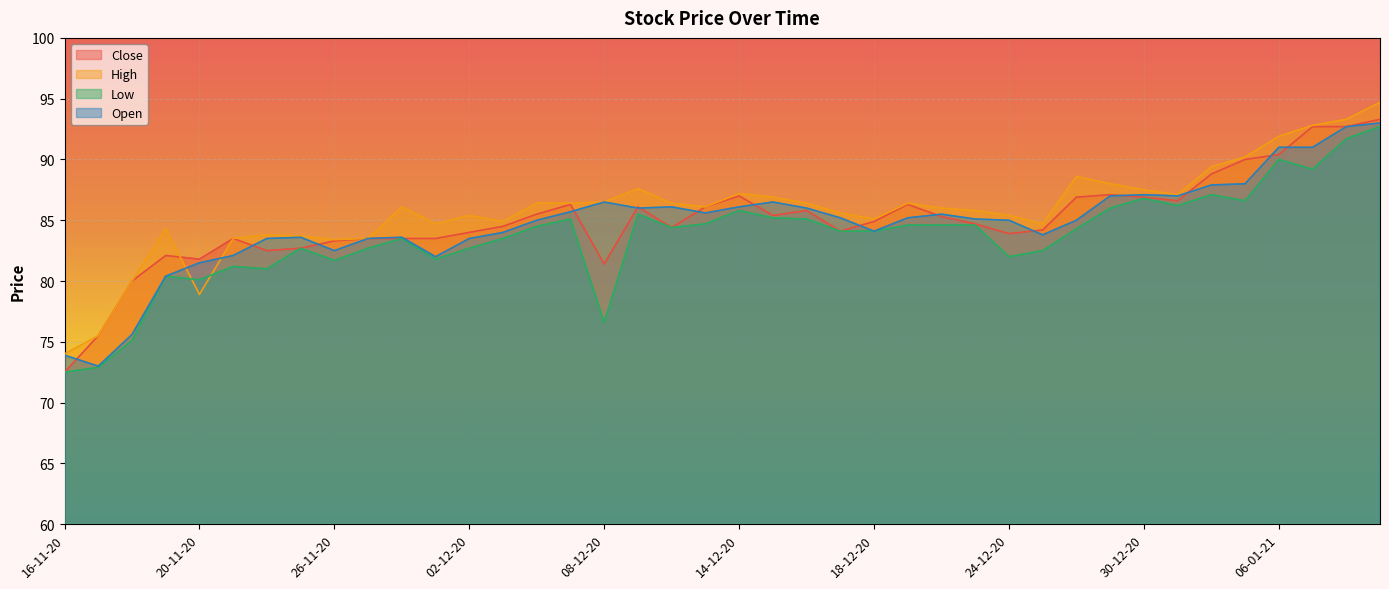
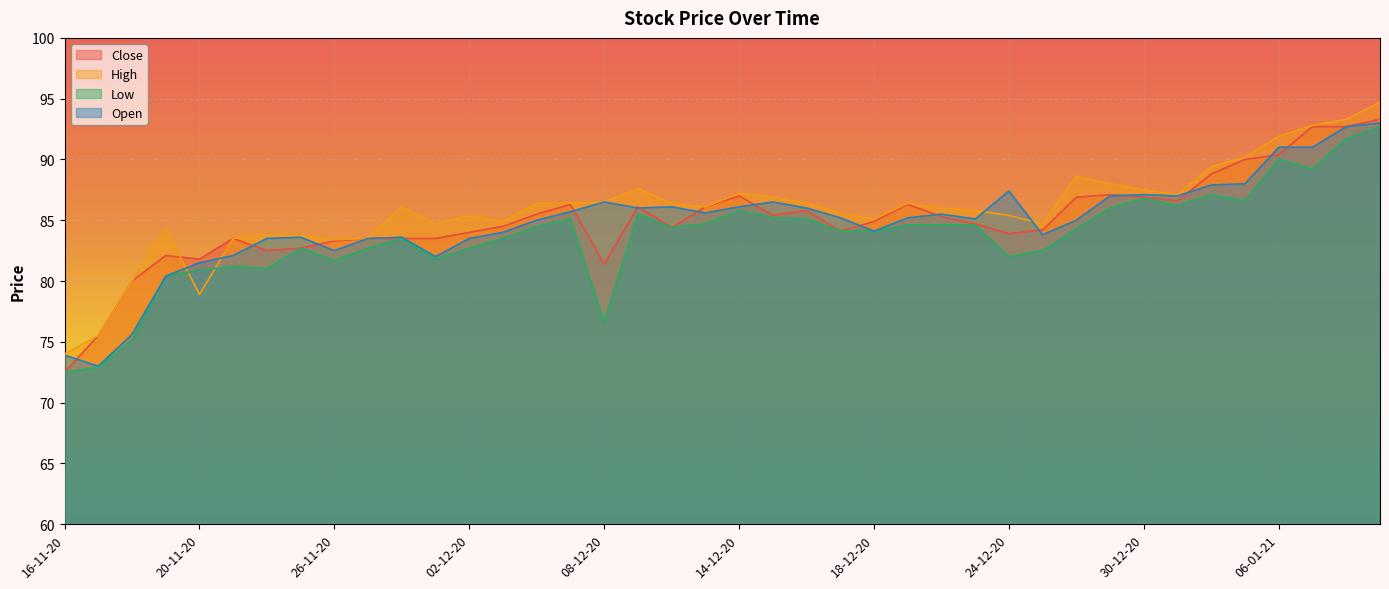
  {
    "Close": {
      "20-11-20": 81.8,
      "02-12-20": 84.0,
      "08-12-20": 81.4,
      "24-12-20": 83.9,
      "06-01-21": 90.4
    },
    "High": {
      "20-11-20": 78.9,
      "02-12-20": 85.4,
      "24-12-20": 85.4,
      "30-12-20": 87.5,
      "06-01-21": 91.9
    },
    "Low": {
-     "20-11-20": 80.1,
+     "20-11-20": 80.9,
      "26-11-20": 81.7,
      "02-12-20": 82.7,
      "08-12-20": 76.6,
      "14-12-20": 85.8,
      "24-12-20": 82.0,
      "06-01-21": 90.0
    },
    "Open": {
      "20-11-20": 81.5,
      "26-11-20": 82.5,
      "02-12-20": 83.5,
      "14-12-20": 86.1,
-     "24-12-20": 85.0,
+     "24-12-20": 87.4,
      "06-01-21": 91.0
    }
  }
